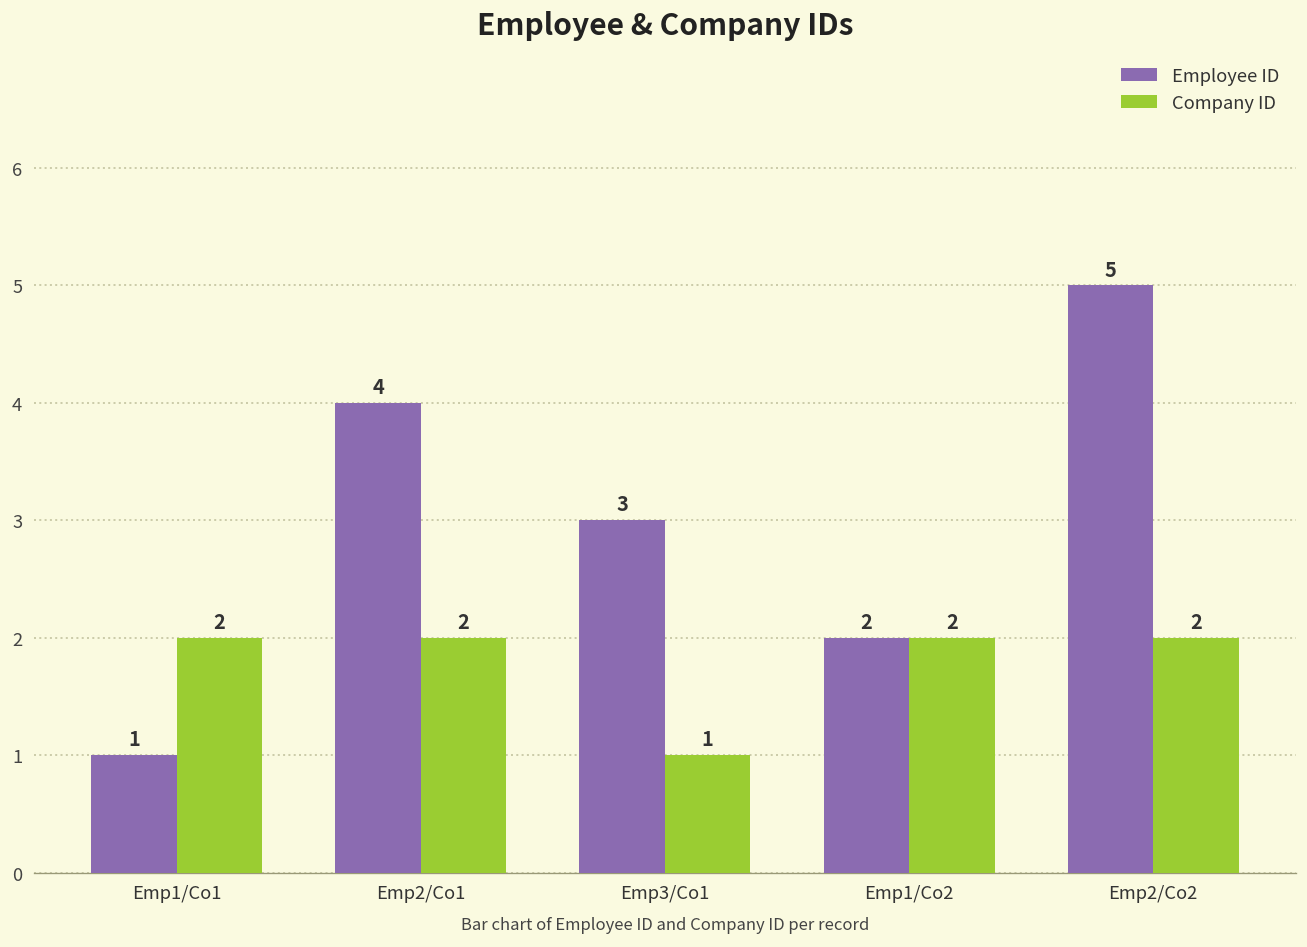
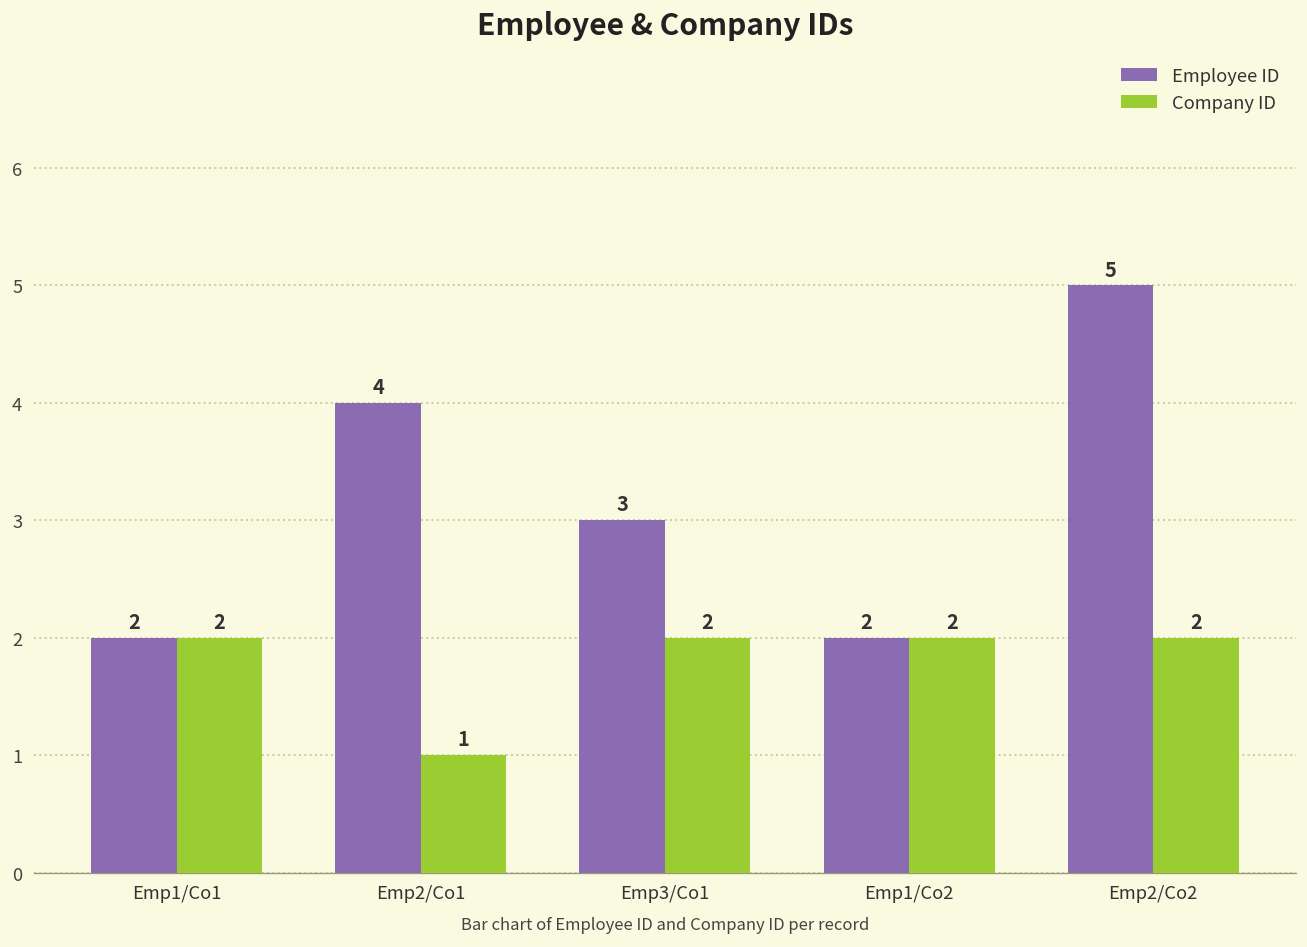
  {
    "Employee ID": {
-     "Emp1/Co1": 1,
+     "Emp1/Co1": 2,
      "Emp2/Co1": 4,
      "Emp3/Co1": 3,
      "Emp1/Co2": 2,
      "Emp2/Co2": 5
    },
    "Company ID": {
      "Emp1/Co1": 2,
-     "Emp2/Co1": 2,
-     "Emp3/Co1": 1,
+     "Emp2/Co1": 1,
+     "Emp3/Co1": 2,
      "Emp1/Co2": 2,
      "Emp2/Co2": 2
    }
  }
